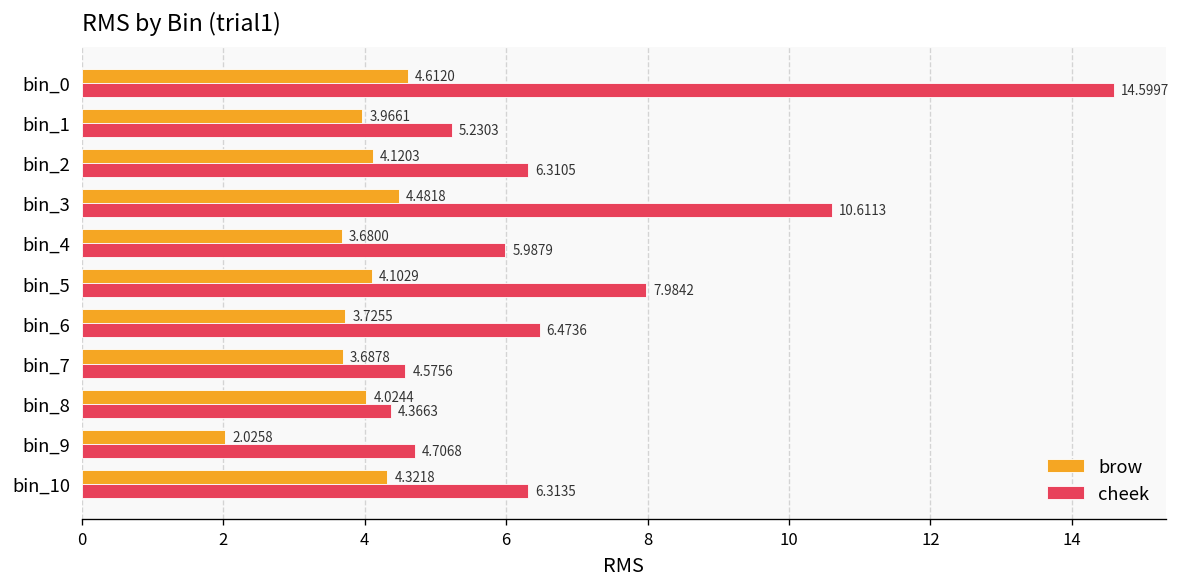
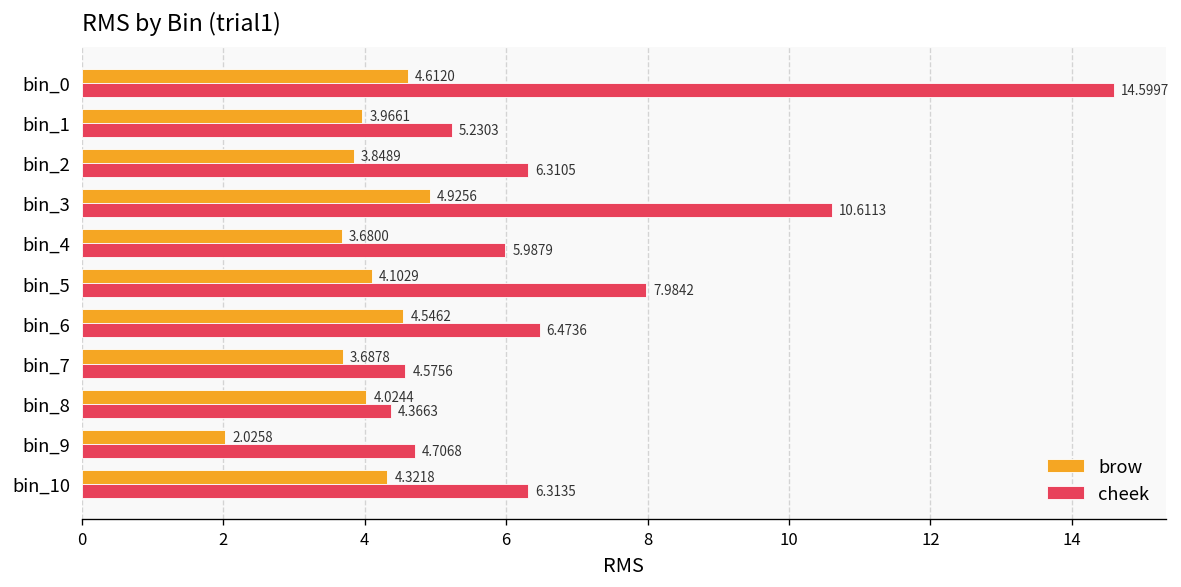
  {
    "brow": {
      "bin_0": 4.6120,
      "bin_1": 3.9661,
-     "bin_2": 4.1203,
-     "bin_3": 4.4818,
+     "bin_2": 3.8489,
+     "bin_3": 4.9256,
      "bin_4": 3.6800,
      "bin_5": 4.1029,
-     "bin_6": 3.7255,
+     "bin_6": 4.5462,
      "bin_7": 3.6878,
      "bin_8": 4.0244,
      "bin_9": 2.0258,
      "bin_10": 4.3218
    },
    "cheek": {
      "bin_0": 14.5997,
      "bin_1": 5.2303,
      "bin_2": 6.3105,
      "bin_3": 10.6113,
      "bin_4": 5.9879,
      "bin_5": 7.9842,
      "bin_6": 6.4736,
      "bin_7": 4.5756,
      "bin_8": 4.3663,
      "bin_9": 4.7068,
      "bin_10": 6.3135
    }
  }
